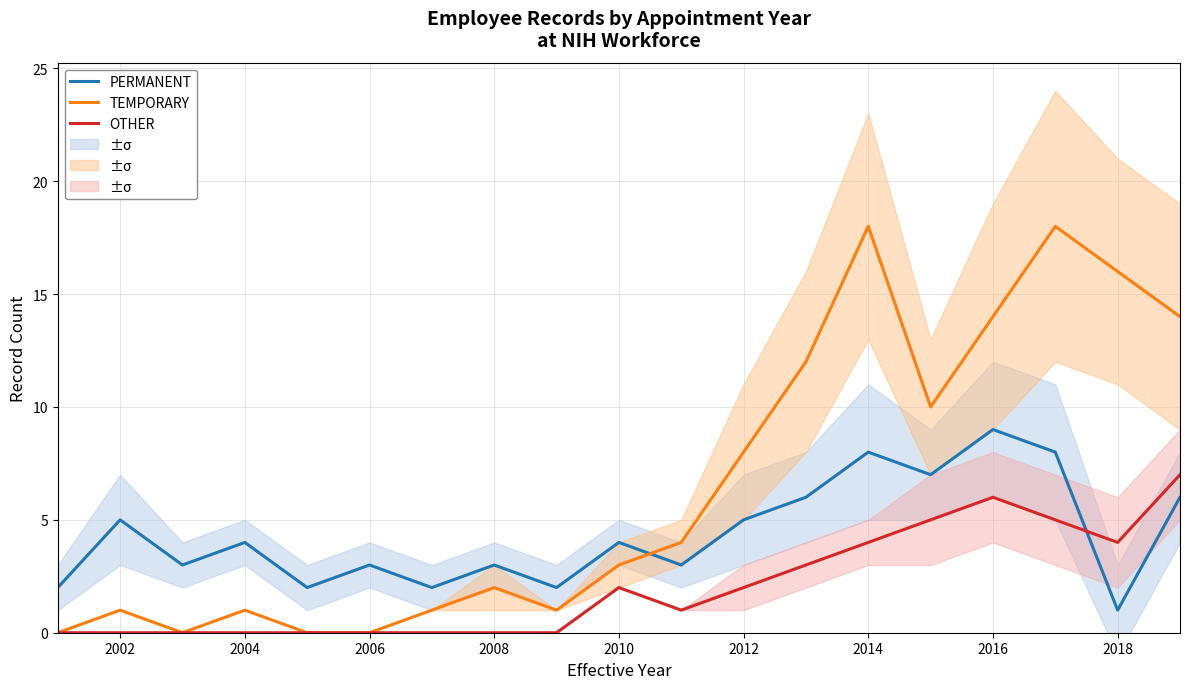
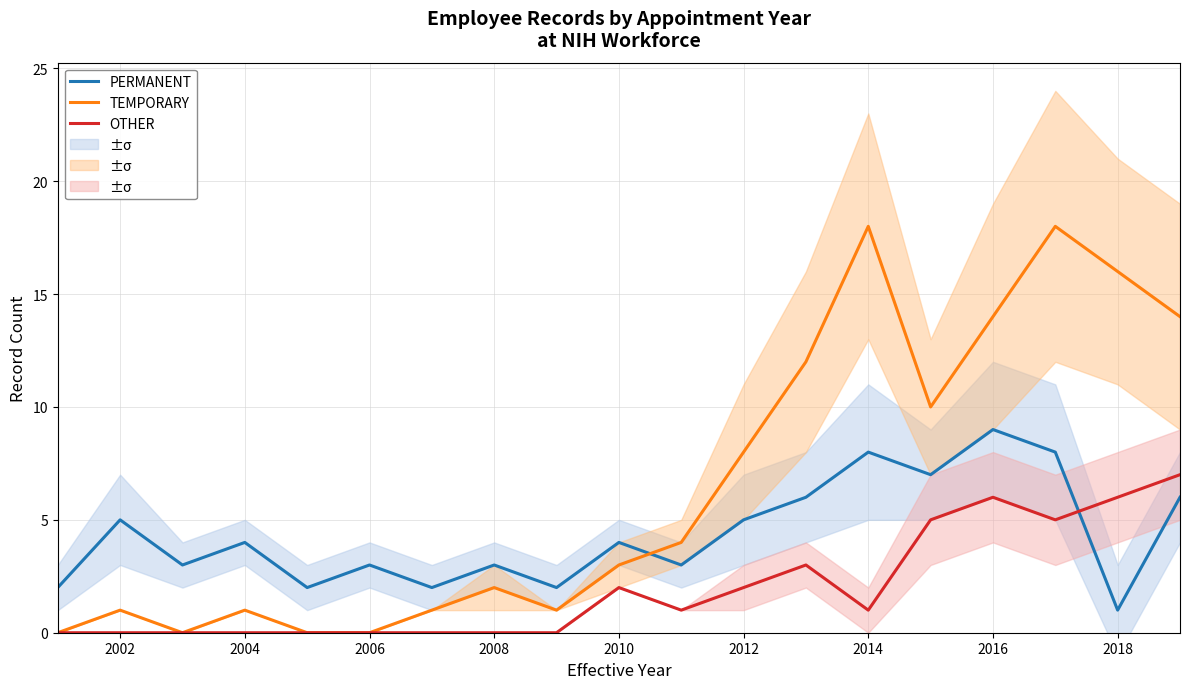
  {
    "PERMANENT": {
      "2002": 5,
      "2004": 4,
      "2006": 3,
      "2012": 5,
      "2014": 8,
      "2016": 9,
      "2018": 1
    },
    "TEMPORARY": {
      "2008": 2,
      "2010": 3,
      "2012": 8,
      "2014": 18,
      "2016": 14,
      "2018": 16
    },
    "OTHER": {
      "2012": 2,
-     "2014": 4,
+     "2014": 1,
      "2016": 6,
-     "2018": 4
+     "2018": 6
    }
  }
